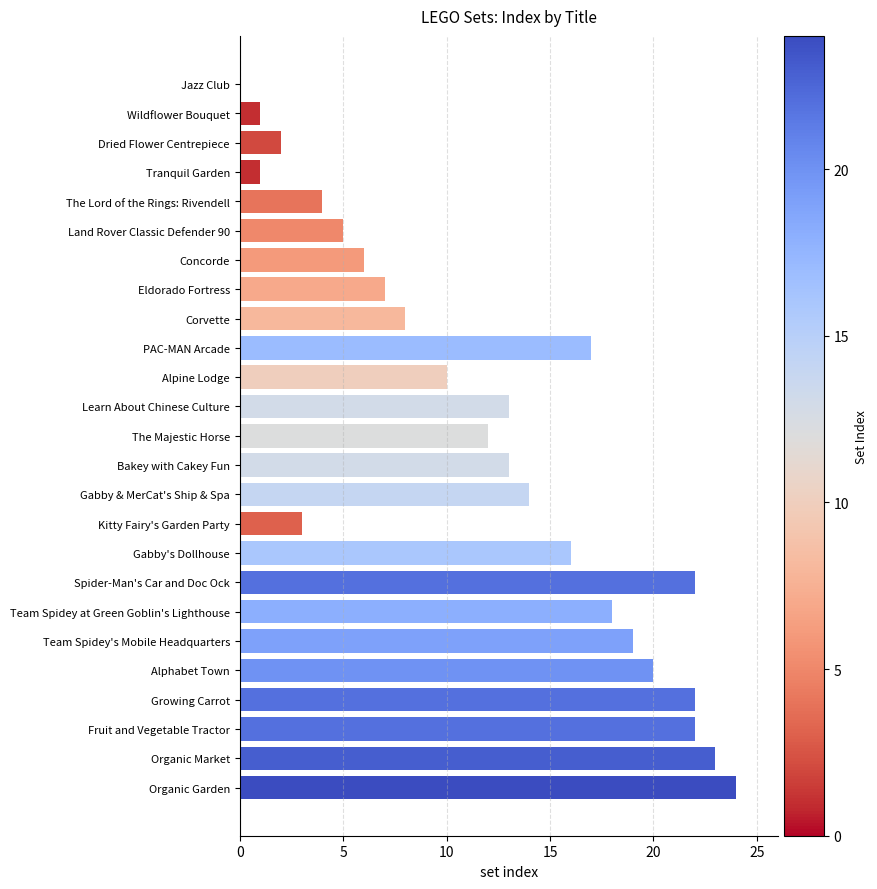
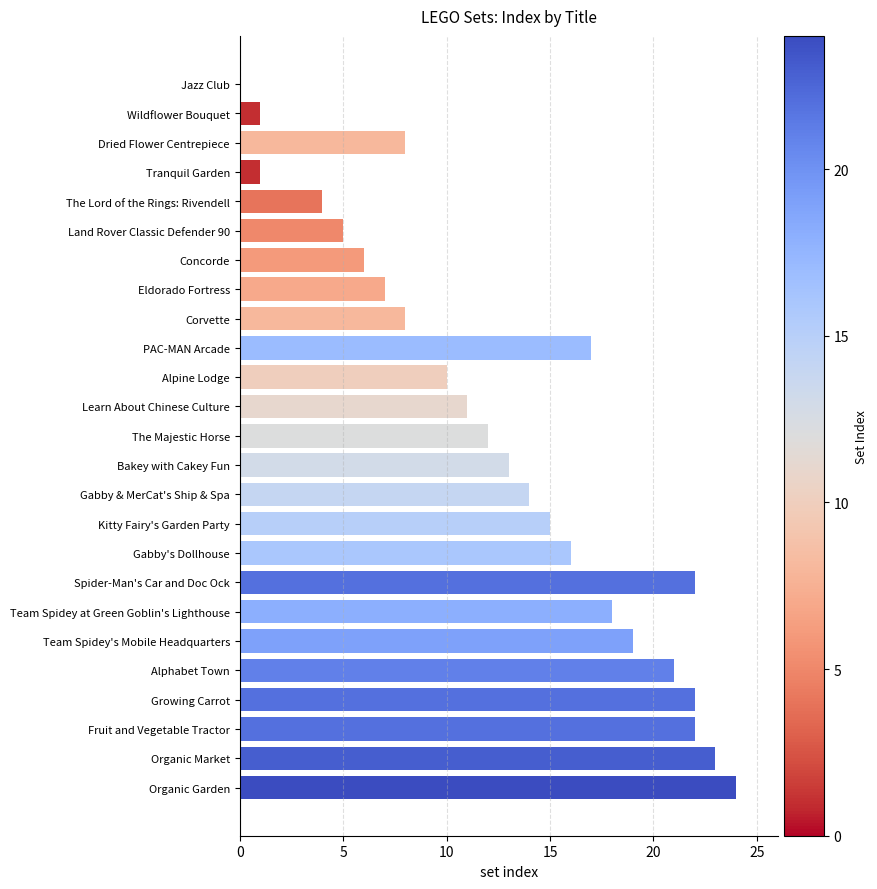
  {
    "Jazz Club": 0,
    "Wildflower Bouquet": 1,
-   "Dried Flower Centrepiece": 2,
+   "Dried Flower Centrepiece": 8,
    "Tranquil Garden": 1,
    "The Lord of the Rings: Rivendell": 4,
    "Land Rover Classic Defender 90": 5,
    "Concorde": 6,
    "Eldorado Fortress": 7,
    "Corvette": 8,
    "PAC-MAN Arcade": 17,
    "Alpine Lodge": 10,
-   "Learn About Chinese Culture": 13,
+   "Learn About Chinese Culture": 11,
    "The Majestic Horse": 12,
    "Bakey with Cakey Fun": 13,
    "Gabby & MerCat's Ship & Spa": 14,
-   "Kitty Fairy's Garden Party": 3,
+   "Kitty Fairy's Garden Party": 15,
    "Gabby's Dollhouse": 16,
    "Spider-Man's Car and Doc Ock": 22,
    "Team Spidey at Green Goblin's Lighthouse": 18,
    "Team Spidey's Mobile Headquarters": 19,
-   "Alphabet Town": 20,
+   "Alphabet Town": 21,
    "Growing Carrot": 22,
    "Fruit and Vegetable Tractor": 22,
    "Organic Market": 23,
    "Organic Garden": 24
  }
